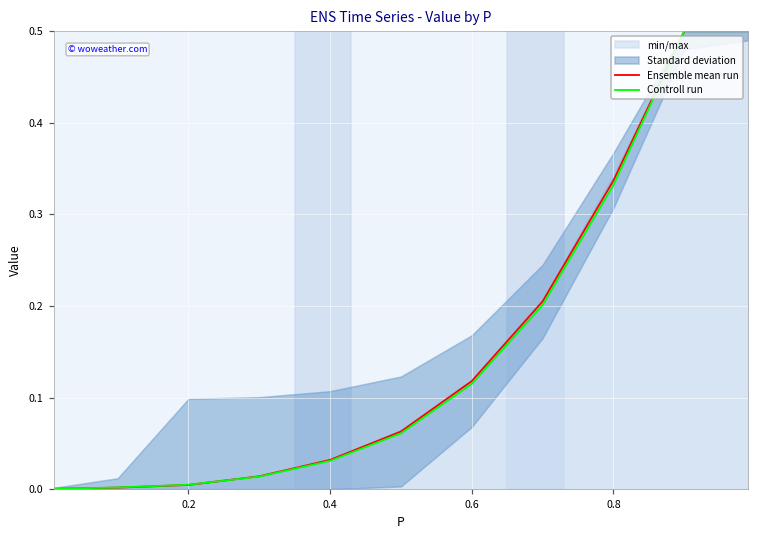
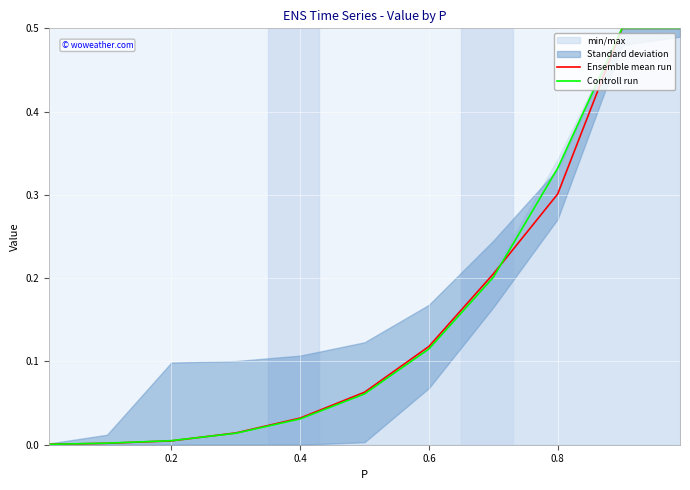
  {
    "Ensemble mean run": {
-     "0.8": 0.34
+     "0.8": 0.30
    },
    "min/max": {
      "0.8": 0.34
    },
    "Standard deviation": {
      "0.2": 0.10,
      "0.4": 0.11
    }
  }
